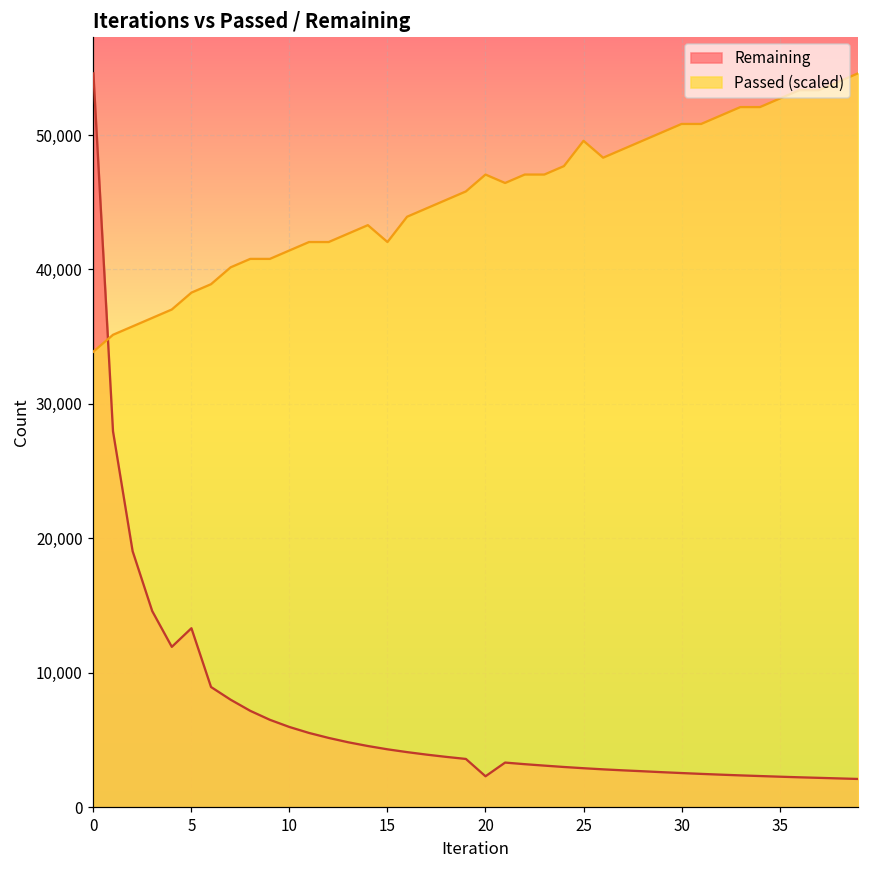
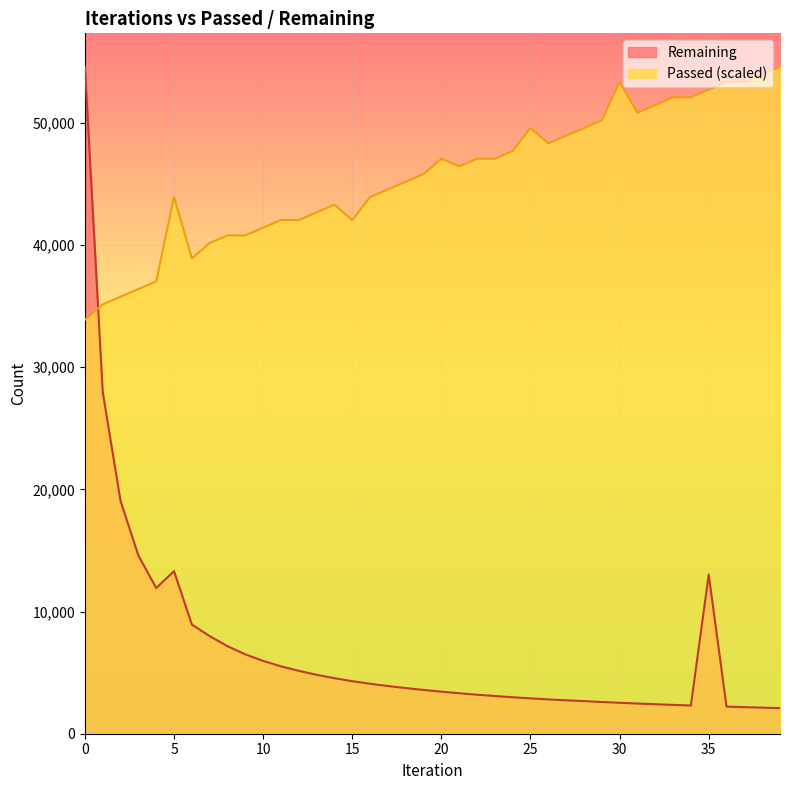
  {
    "Remaining": {
      "0": "54,600",
      "5": "13,300",
      "10": "6,000",
      "15": "4,300",
-     "20": "2,300",
+     "20": "3,400",
      "25": "2,900",
      "30": "2,500",
-     "35": "2,300"
+     "35": "13,000"
    },
    "Passed (scaled)": {
      "0": "33,900",
-     "5": "38,300",
+     "5": "43,900",
      "10": "41,400",
      "15": "42,000",
      "20": "47,100",
      "25": "49,600",
-     "30": "50,800",
+     "30": "53,300",
      "35": "52,700"
    }
  }
